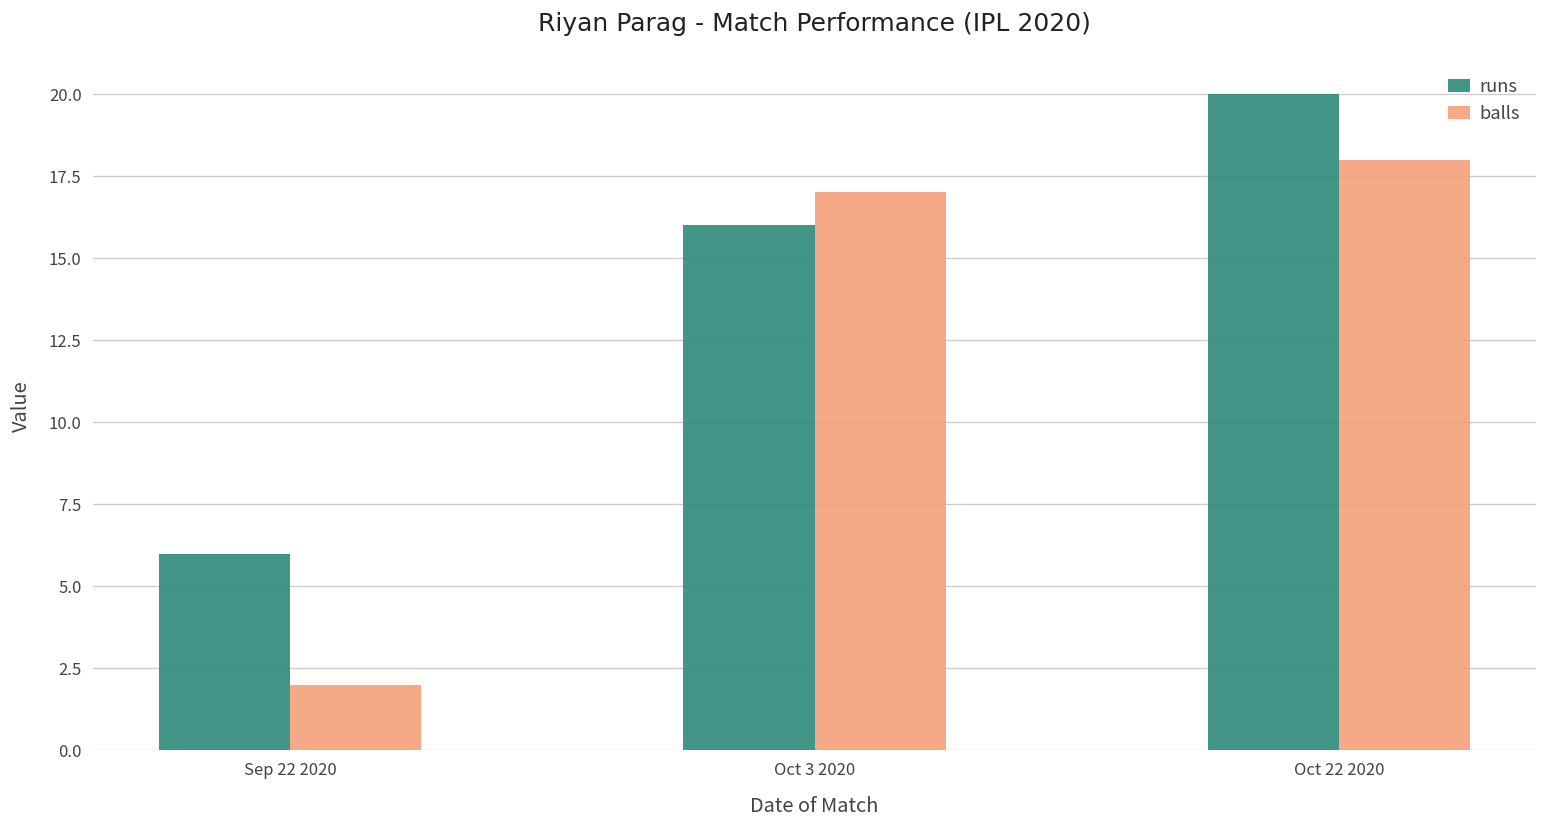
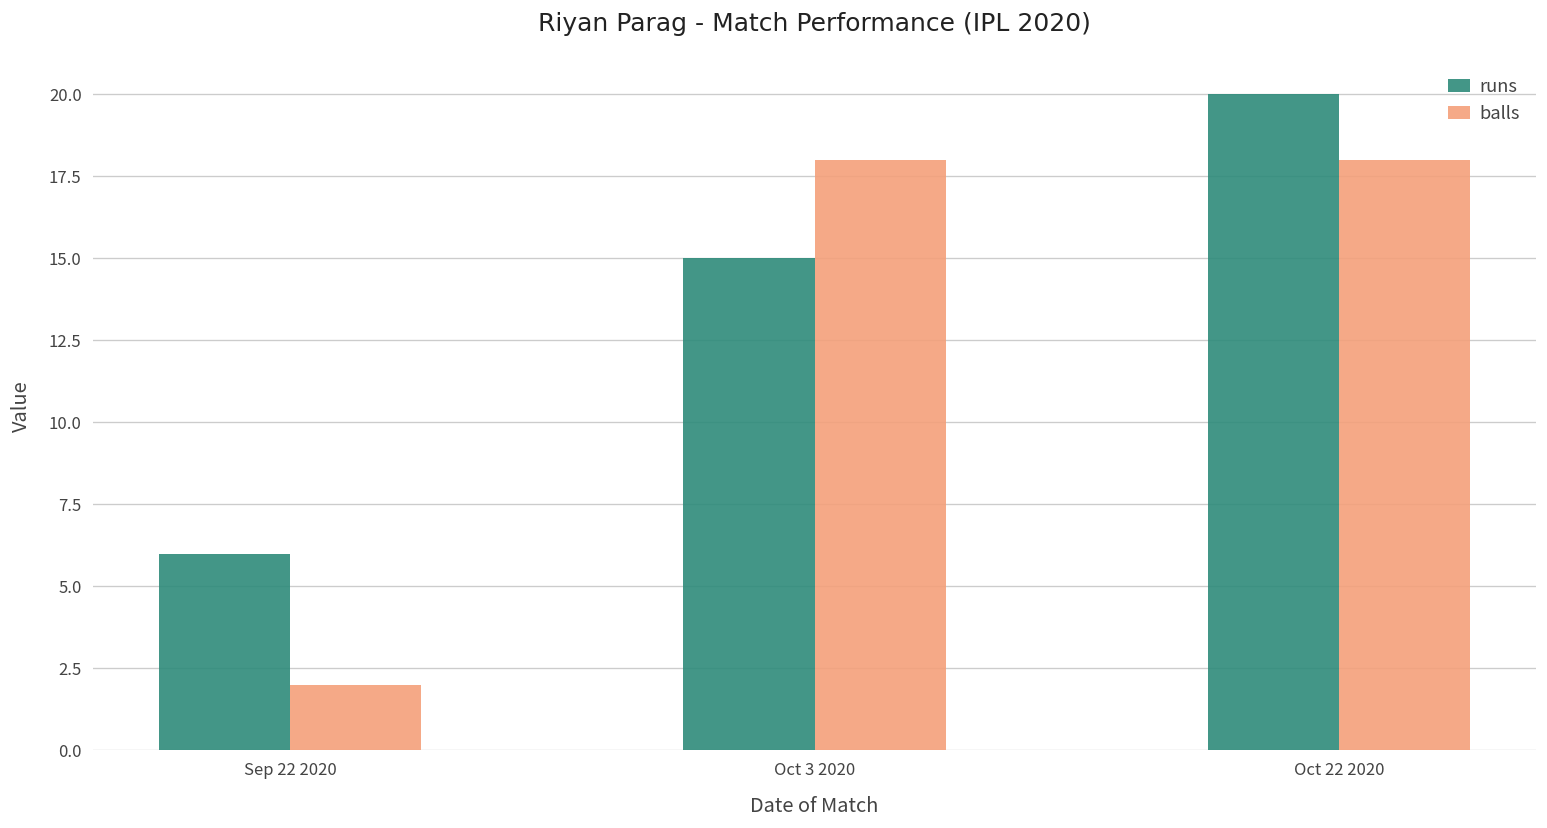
  {
    "runs": {
      "Sep 22 2020": 6,
-     "Oct 3 2020": 16,
+     "Oct 3 2020": 15,
      "Oct 22 2020": 20
    },
    "balls": {
      "Sep 22 2020": 2,
-     "Oct 3 2020": 17,
+     "Oct 3 2020": 18,
      "Oct 22 2020": 18
    }
  }
